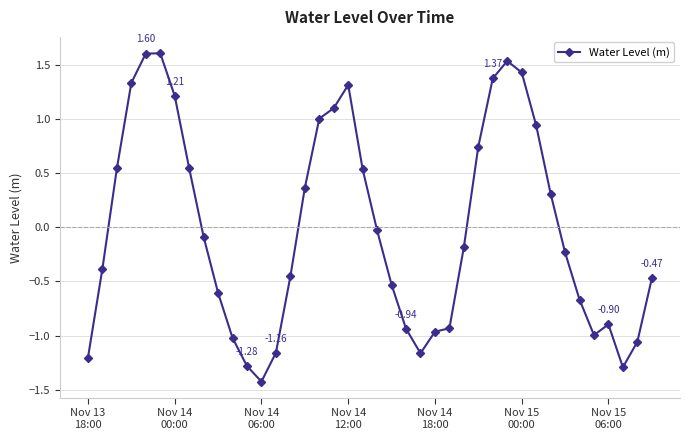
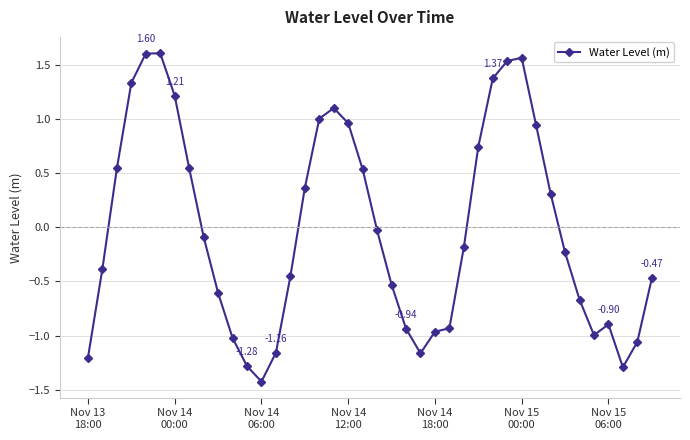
  {
    "Nov 13 18:00": -1.20,
    "Nov 14 06:00": -1.42,
-   "Nov 14 12:00": 1.31,
+   "Nov 14 12:00": 0.96,
    "Nov 14 18:00": -0.96,
-   "Nov 15 00:00": 1.43
+   "Nov 15 00:00": 1.56
  }
